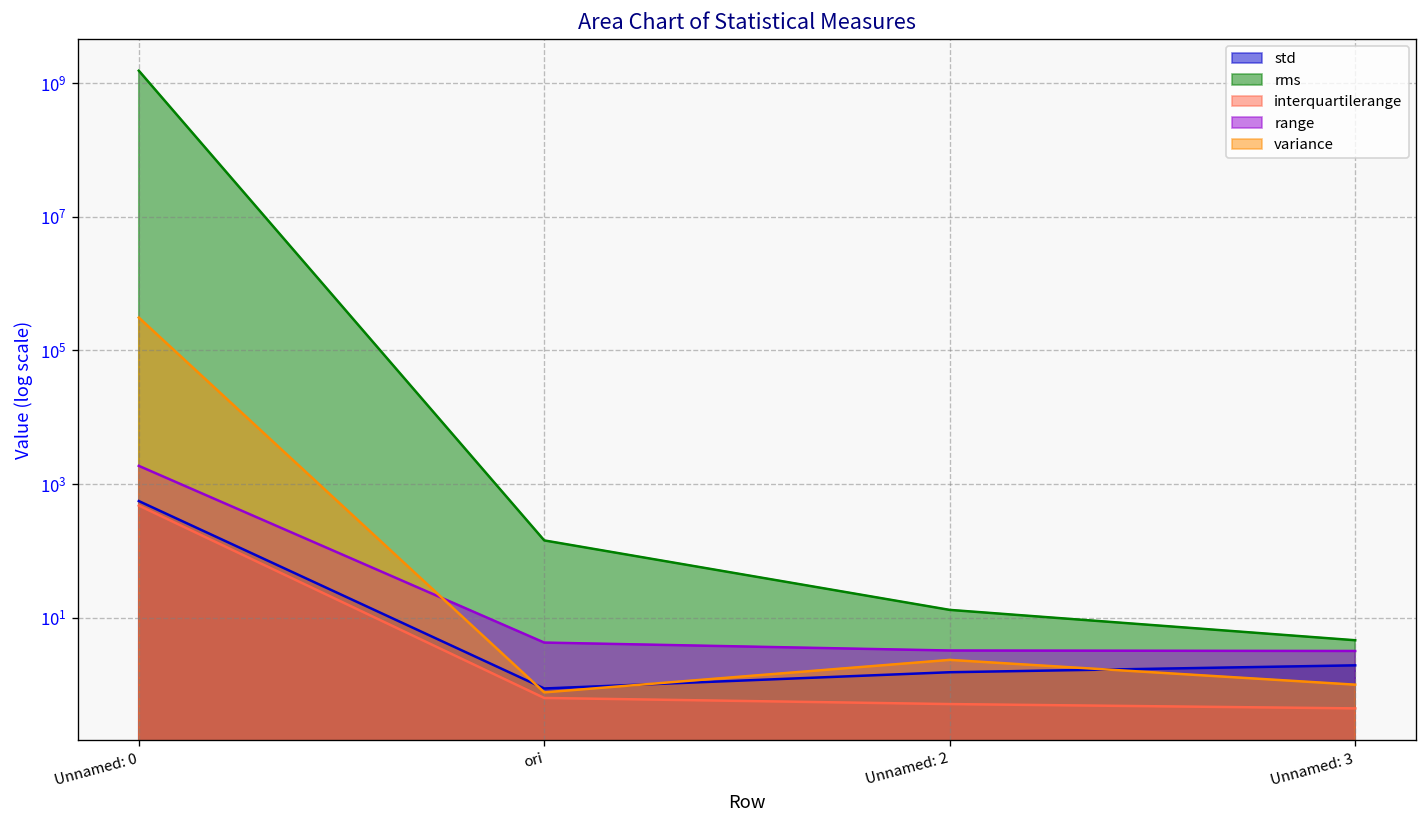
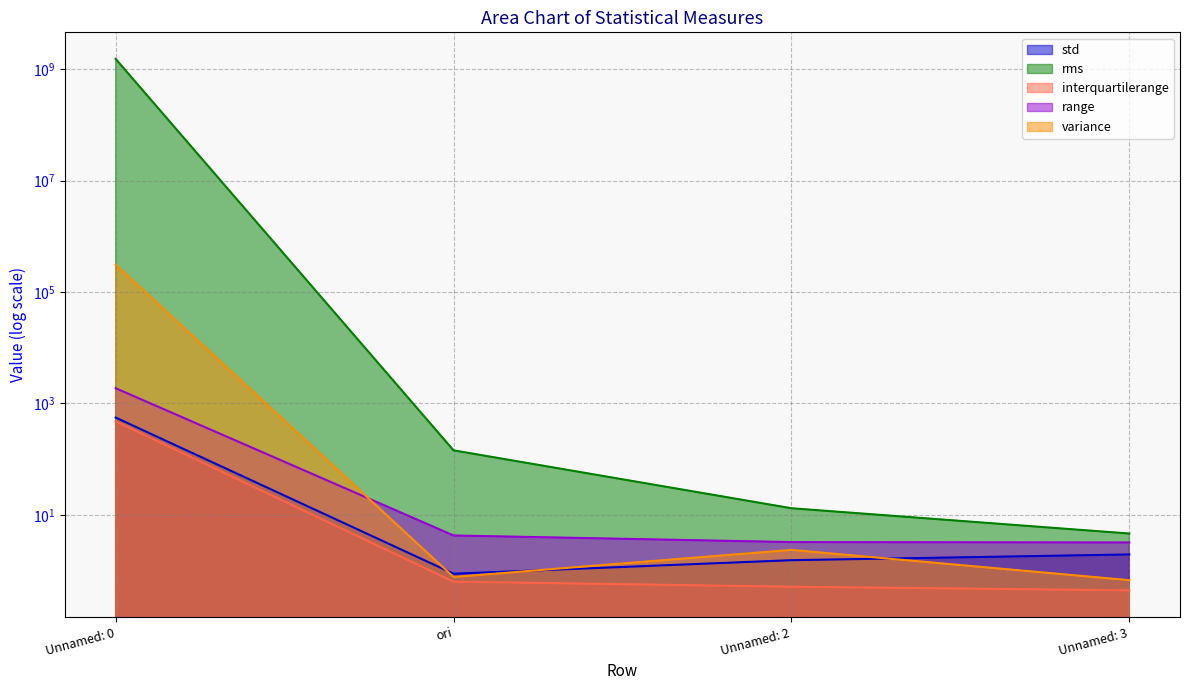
  {
    "std": {
      "Unnamed: 0": 600,
      "ori": 0.9,
      "Unnamed: 2": 1.5,
      "Unnamed: 3": 1.9
    },
    "rms": {
      "Unnamed: 0": 1500000000,
      "ori": 140,
      "Unnamed: 2": 13,
      "Unnamed: 3": 5
    },
    "interquartilerange": {
      "Unnamed: 0": 500,
      "ori": 0.6,
      "Unnamed: 2": 0.5,
      "Unnamed: 3": 0.4
    },
    "range": {
      "Unnamed: 0": 1900,
      "ori": 4,
      "Unnamed: 2": 3,
      "Unnamed: 3": 3
    },
    "variance": {
      "Unnamed: 0": 300000,
      "ori": 0.8,
      "Unnamed: 2": 2.3,
-     "Unnamed: 3": 1.0
+     "Unnamed: 3": 0.7
    }
  }
